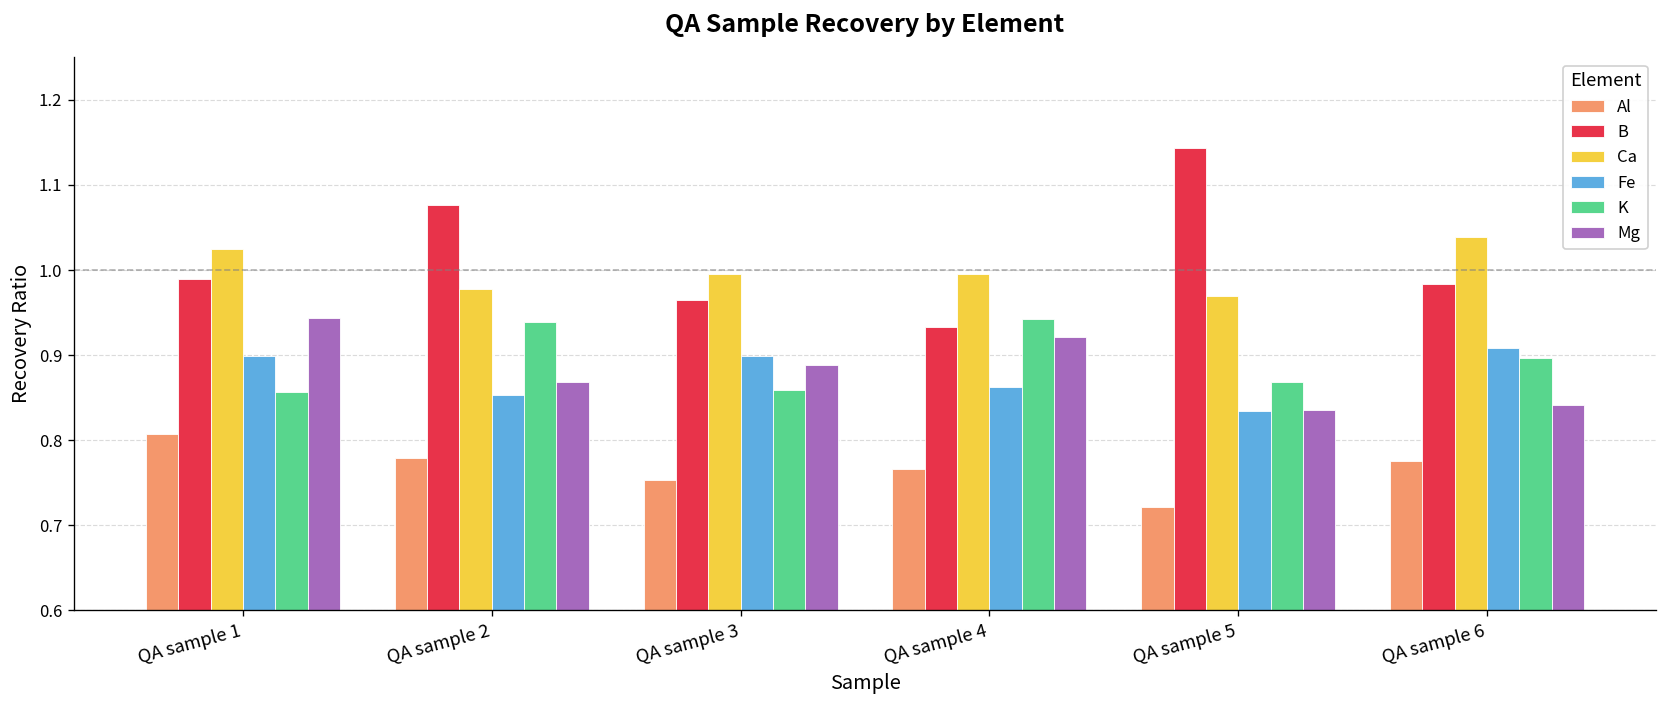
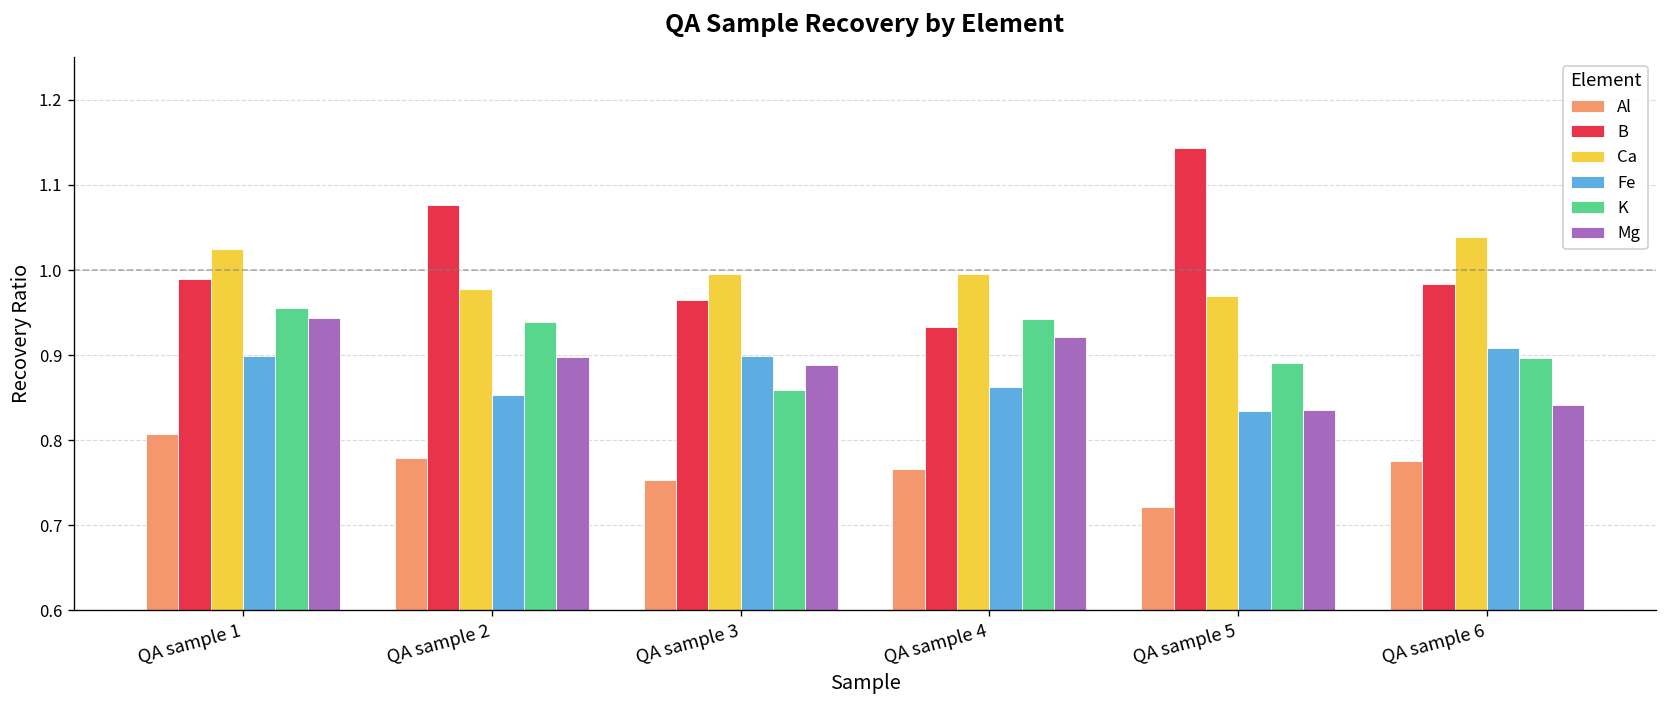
  {
    "Al": {
      "QA sample 1": 0.81,
      "QA sample 2": 0.78,
      "QA sample 3": 0.75,
      "QA sample 4": 0.77,
      "QA sample 5": 0.72,
      "QA sample 6": 0.78
    },
    "B": {
      "QA sample 1": 0.99,
      "QA sample 2": 1.08,
      "QA sample 3": 0.96,
      "QA sample 4": 0.93,
      "QA sample 5": 1.14,
      "QA sample 6": 0.98
    },
    "Ca": {
      "QA sample 1": 1.03,
      "QA sample 2": 0.98,
      "QA sample 3": 1.00,
      "QA sample 4": 1.00,
      "QA sample 5": 0.97,
      "QA sample 6": 1.04
    },
    "Fe": {
      "QA sample 1": 0.90,
      "QA sample 2": 0.85,
      "QA sample 3": 0.90,
      "QA sample 4": 0.86,
      "QA sample 5": 0.83,
      "QA sample 6": 0.91
    },
    "K": {
-     "QA sample 1": 0.86,
+     "QA sample 1": 0.96,
      "QA sample 2": 0.94,
      "QA sample 3": 0.86,
      "QA sample 4": 0.94,
-     "QA sample 5": 0.87,
+     "QA sample 5": 0.89,
      "QA sample 6": 0.90
    },
    "Mg": {
      "QA sample 1": 0.94,
-     "QA sample 2": 0.87,
+     "QA sample 2": 0.90,
      "QA sample 3": 0.89,
      "QA sample 4": 0.92,
      "QA sample 5": 0.84,
      "QA sample 6": 0.84
    }
  }
